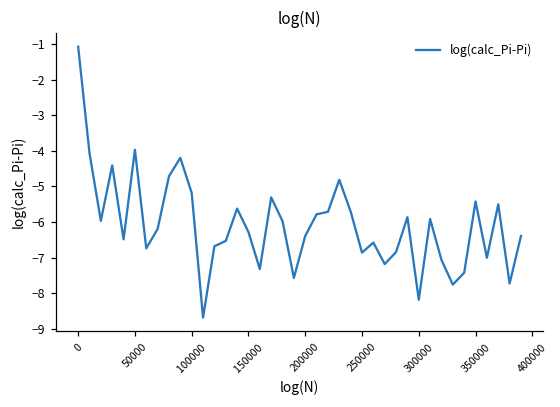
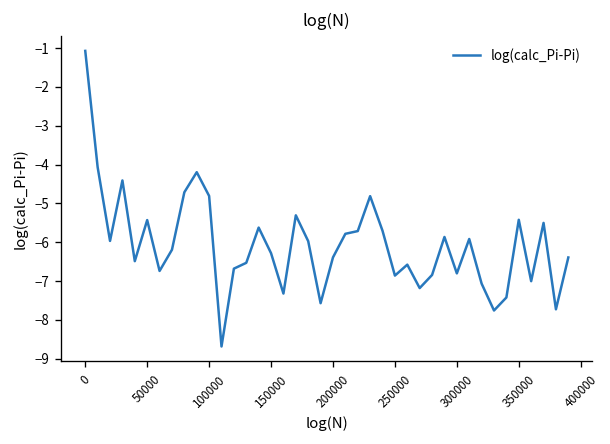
  {
    "0": -1.1,
-   "50000": -4.0,
-   "100000": -5.2,
+   "50000": -5.4,
+   "100000": -4.8,
    "150000": -6.3,
    "200000": -6.4,
    "250000": -6.9,
-   "300000": -8.2,
+   "300000": -6.8,
    "350000": -5.4
  }
